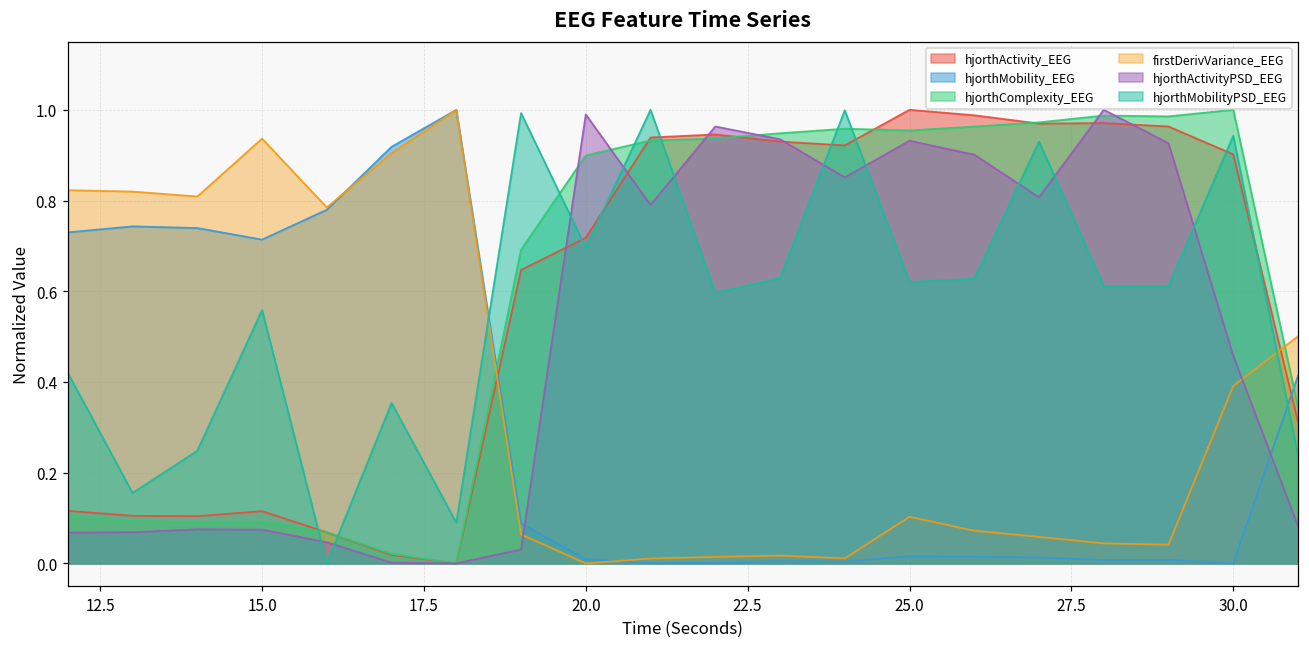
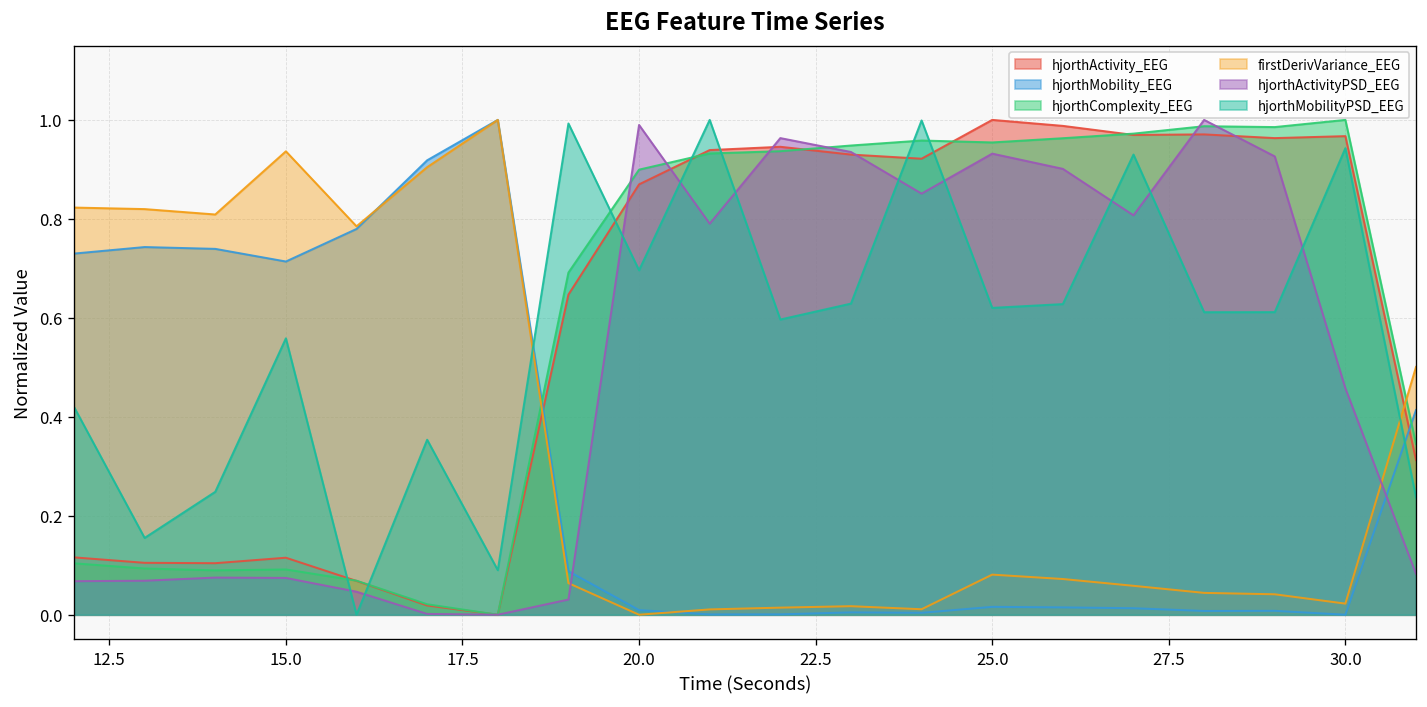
  {
    "hjorthActivity_EEG": {
      "15.0": 0.12,
-     "20.0": 0.72,
+     "20.0": 0.87,
      "25.0": 1.00,
-     "30.0": 0.90
+     "30.0": 0.97
    },
    "firstDerivVariance_EEG": {
      "15.0": 0.94,
      "20.0": 0.00,
-     "25.0": 0.10,
-     "30.0": 0.39
+     "25.0": 0.08,
+     "30.0": 0.02
    },
    "hjorthActivityPSD_EEG": {
      "15.0": 0.07,
      "20.0": 0.99,
      "25.0": 0.93,
      "30.0": 0.46
    }
  }
